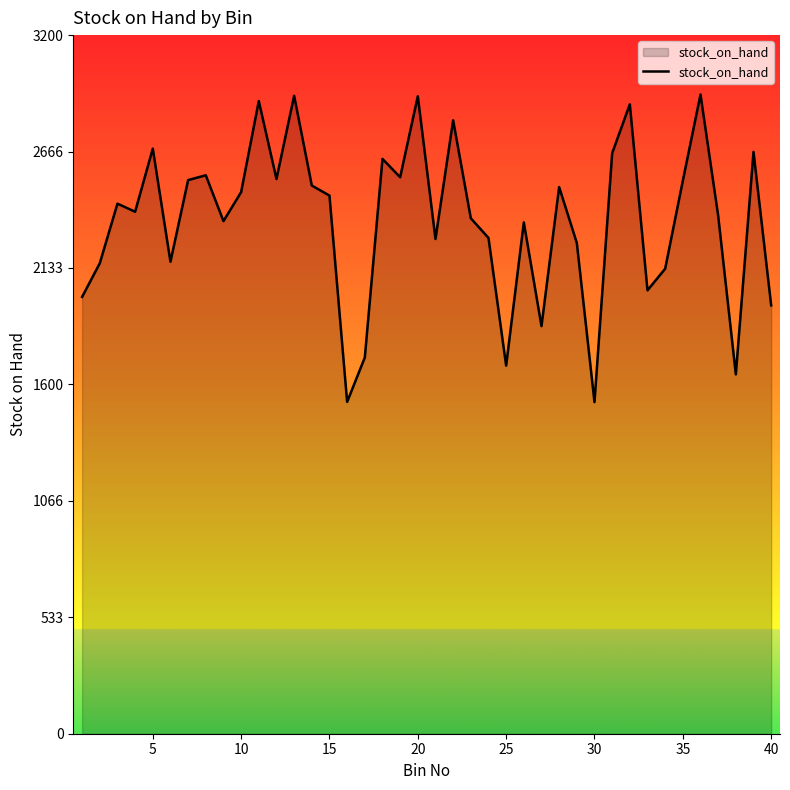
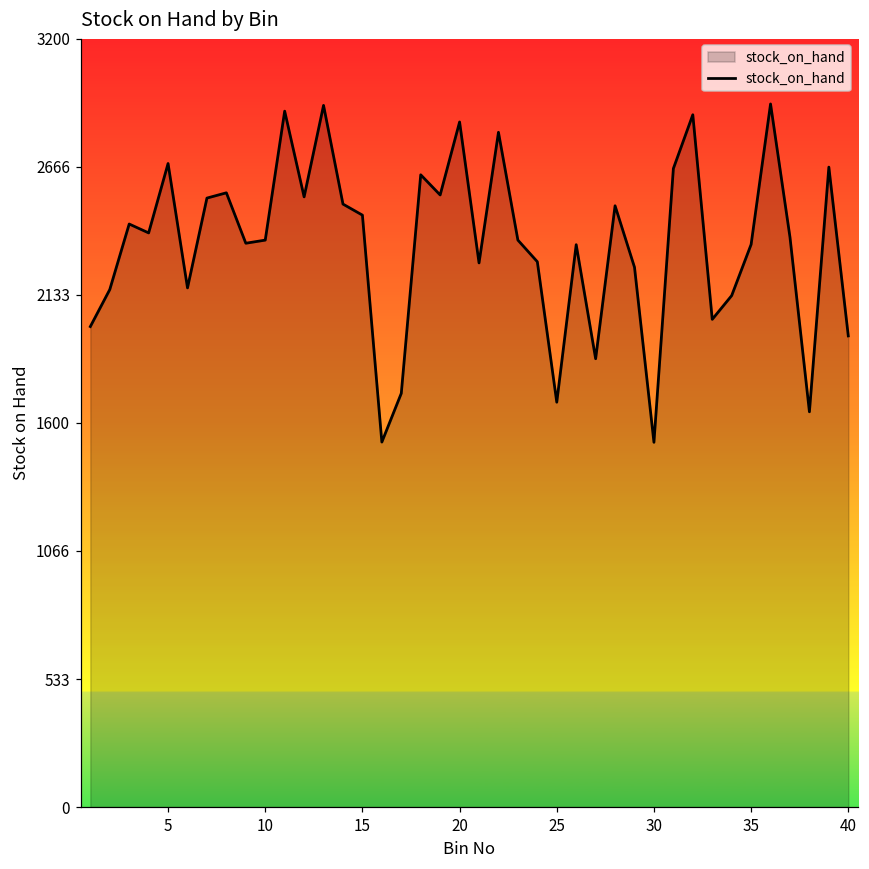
  {
    "5": 2680,
-   "10": 2480,
+   "10": 2360,
    "15": 2470,
-   "20": 2920,
+   "20": 2850,
    "25": 1690,
    "30": 1520,
-   "35": 2530,
+   "35": 2340,
    "40": 1960
  }
